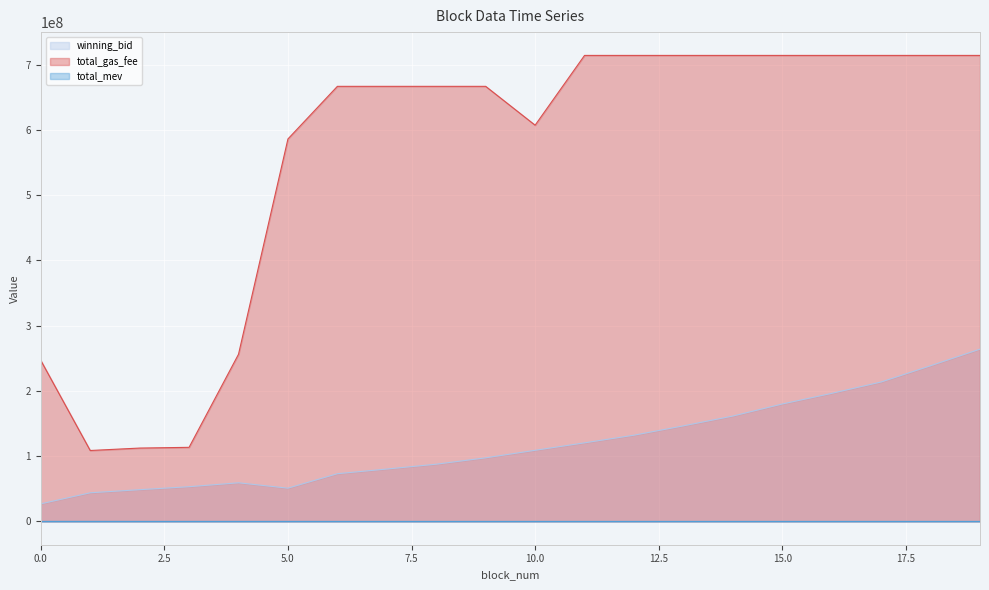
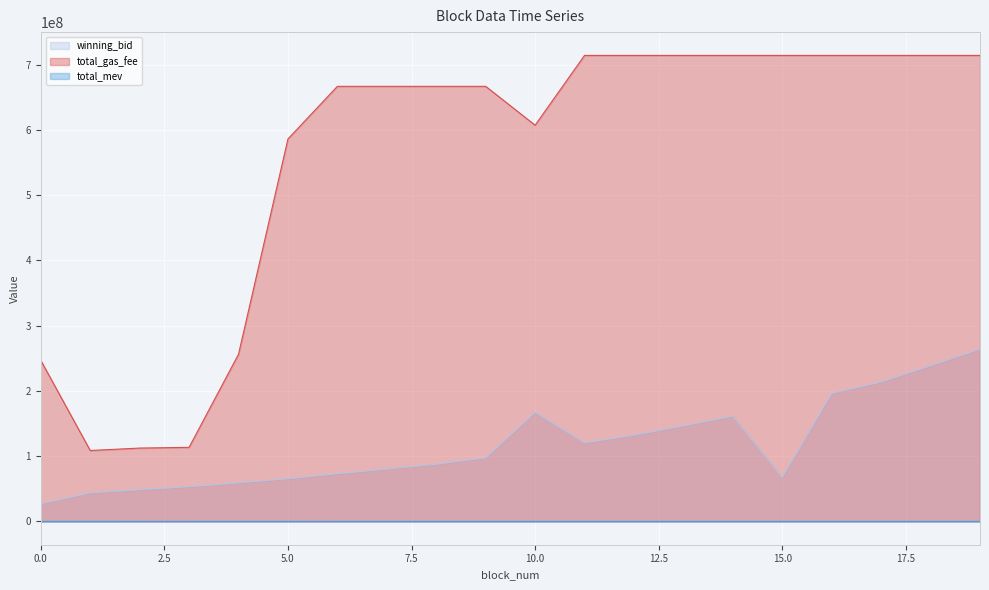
  {
    "winning_bid": {
      "0.0": 30000000,
-     "5.0": 50000000,
-     "10.0": 110000000,
-     "15.0": 180000000
+     "5.0": 70000000,
+     "10.0": 170000000,
+     "15.0": 70000000
    },
    "total_gas_fee": {
      "0.0": 250000000,
      "5.0": 590000000,
      "10.0": 610000000,
      "15.0": 710000000
    },
    "total_mev": {
      "0.0": 0,
      "5.0": 0,
      "10.0": 0,
      "15.0": 0
    }
  }
